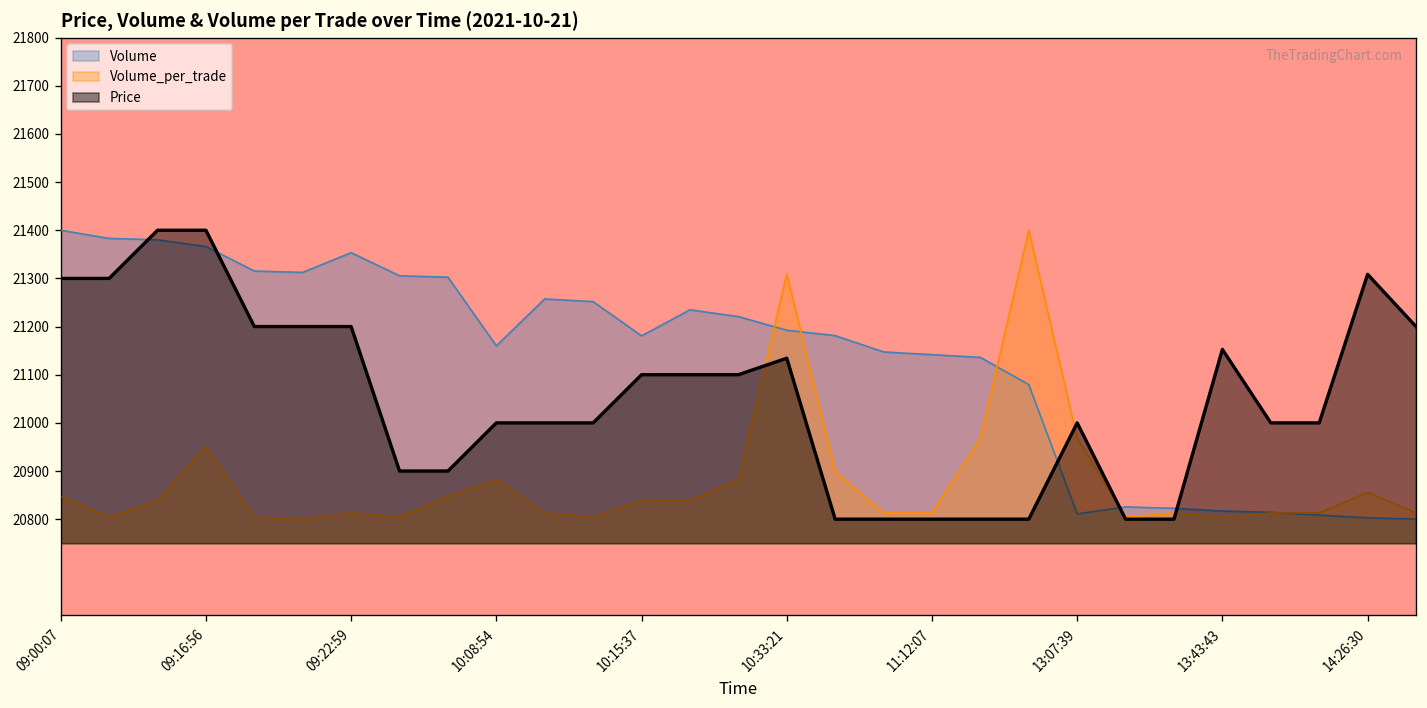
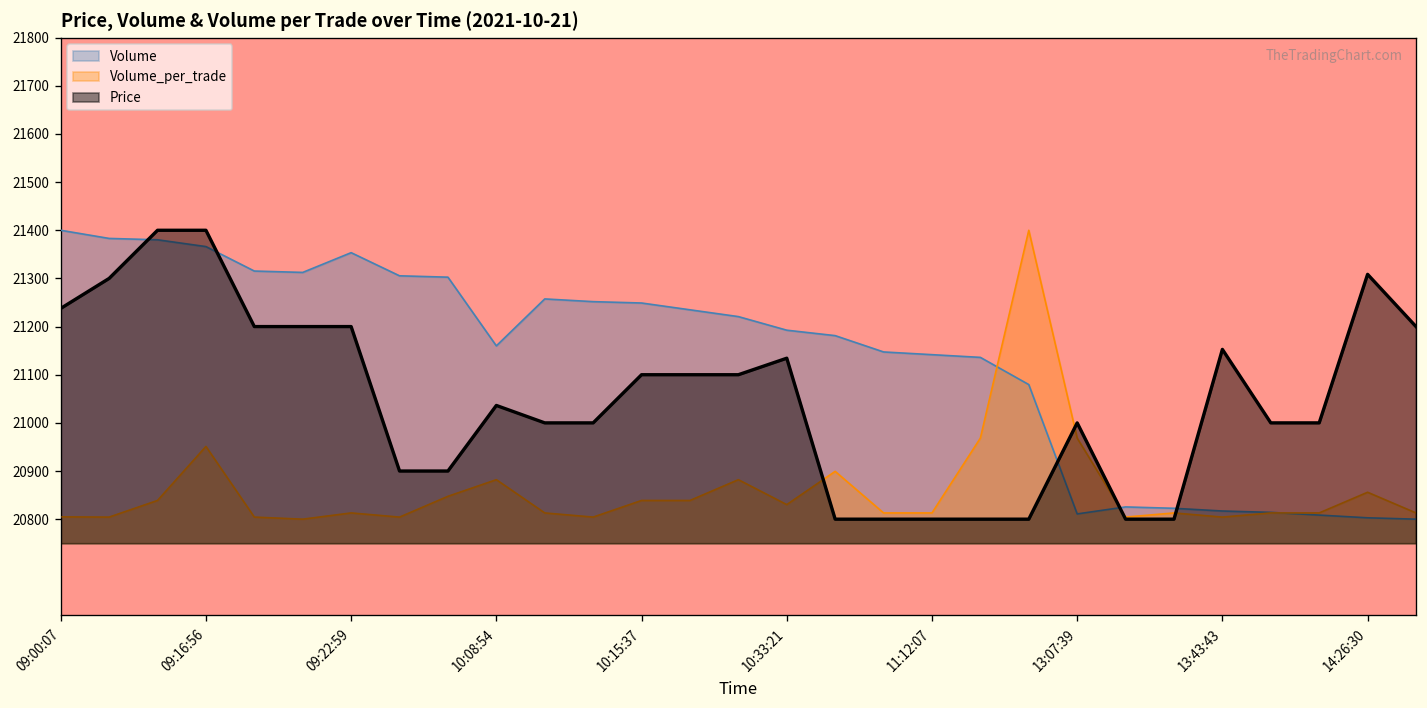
  {
    "Volume": {
      "09:00:07": 21400,
      "09:16:56": 21370,
      "09:22:59": 21350,
      "10:08:54": 21160,
-     "10:15:37": 21180,
+     "10:15:37": 21250,
      "10:33:21": 21190,
      "11:12:07": 21140,
      "13:07:39": 20810,
      "13:43:43": 20820,
      "14:26:30": 20800
    },
    "Volume_per_trade": {
-     "09:00:07": 20850,
+     "09:00:07": 20800,
      "09:16:56": 20950,
      "09:22:59": 20810,
      "10:08:54": 20880,
      "10:15:37": 20840,
-     "10:33:21": 21310,
+     "10:33:21": 20830,
      "11:12:07": 20810,
      "13:07:39": 20970,
      "13:43:43": 20800,
      "14:26:30": 20860
    },
    "Price": {
-     "09:00:07": 21300,
+     "09:00:07": 21240,
      "09:16:56": 21400,
      "09:22:59": 21200,
-     "10:08:54": 21000,
+     "10:08:54": 21040,
      "10:15:37": 21100,
      "10:33:21": 21130,
      "11:12:07": 20800,
      "13:07:39": 21000,
      "13:43:43": 21150,
      "14:26:30": 21310
    }
  }
